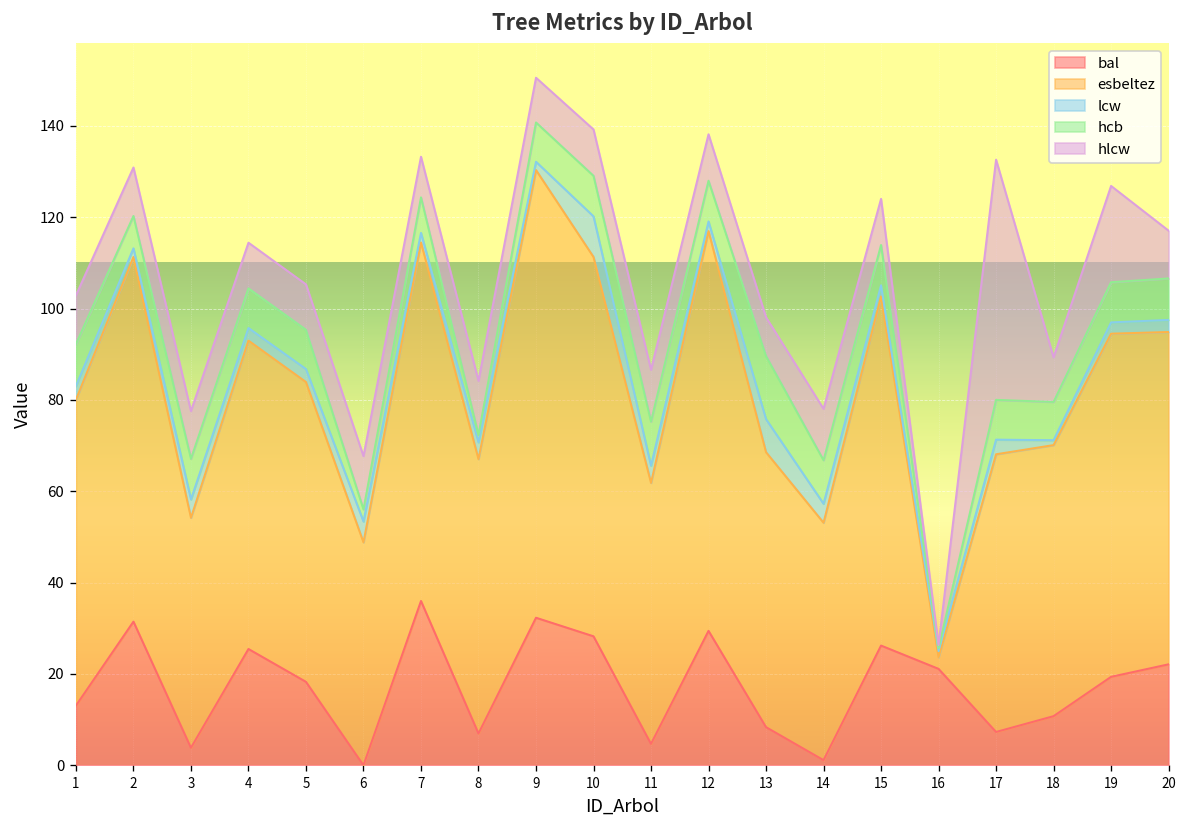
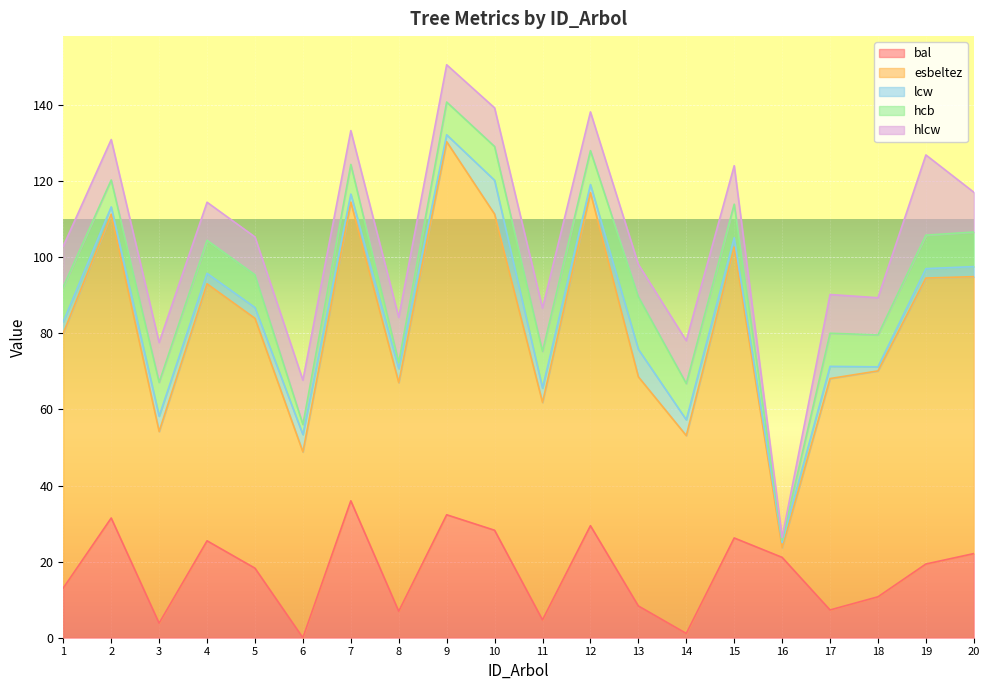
  {
    "bal": {
      "1": 13,
      "2": 31,
      "3": 4,
      "4": 25,
      "5": 18,
      "6": 0,
      "7": 36,
      "8": 7,
      "9": 32,
      "10": 28,
      "11": 5,
      "12": 29,
      "13": 8,
      "14": 1,
      "15": 26,
      "16": 21,
      "17": 7,
      "18": 11,
      "19": 19,
      "20": 22
    },
    "esbeltez": {
      "1": 67,
      "2": 80,
      "3": 50,
      "4": 68,
      "5": 66,
      "6": 49,
      "7": 78,
      "8": 60,
      "9": 98,
      "10": 83,
      "11": 57,
      "12": 88,
      "13": 60,
      "14": 52,
      "15": 76,
      "16": 3,
      "17": 61,
      "18": 59,
      "19": 75,
      "20": 73
    },
    "lcw": {
      "1": 3,
      "2": 2,
      "3": 4,
      "4": 3,
      "5": 3,
      "6": 5,
      "7": 2,
      "8": 4,
      "9": 2,
      "10": 9,
      "11": 4,
      "12": 2,
      "13": 7,
      "14": 4,
      "15": 2,
      "17": 3,
      "18": 1,
      "19": 2,
      "20": 3
    },
    "hcb": {
      "1": 9,
      "2": 7,
      "3": 9,
      "4": 9,
      "5": 9,
      "6": 3,
      "7": 8,
      "8": 2,
      "9": 9,
      "10": 9,
      "11": 10,
      "12": 9,
      "13": 14,
      "14": 10,
      "15": 9,
      "17": 9,
      "18": 8,
      "19": 9,
      "20": 9
    },
    "hlcw": {
      "1": 11,
      "2": 11,
      "3": 10,
      "4": 10,
      "5": 10,
      "6": 12,
      "7": 9,
      "8": 12,
      "9": 10,
      "10": 10,
      "11": 11,
      "12": 10,
      "13": 8,
      "14": 11,
      "15": 10,
      "16": 1,
-     "17": 53,
+     "17": 10,
      "18": 10,
      "19": 21,
      "20": 10
    }
  }
